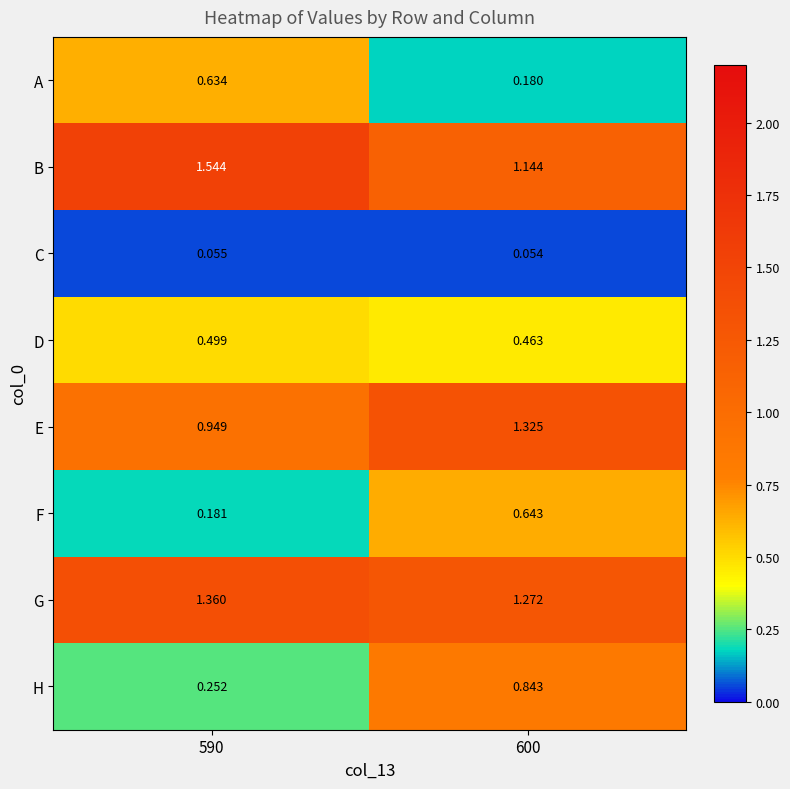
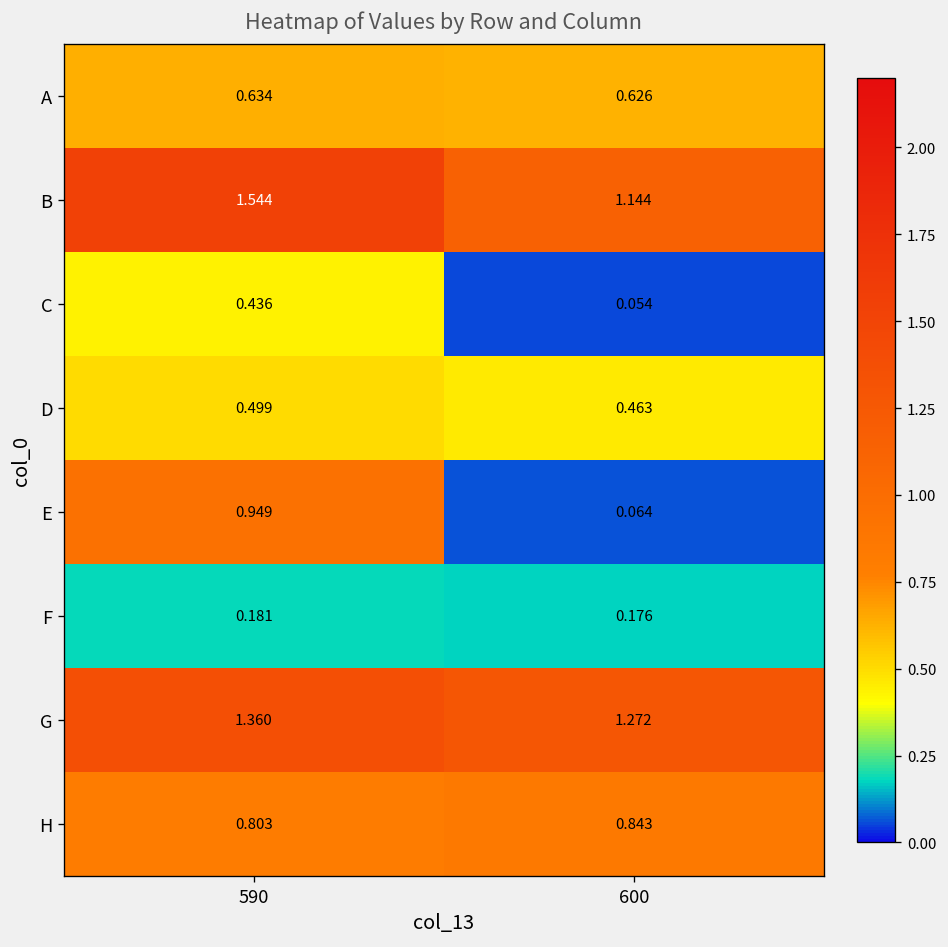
  {
    "A": {
      "590": 0.634,
-     "600": 0.180
+     "600": 0.626
    },
    "B": {
      "590": 1.544,
      "600": 1.144
    },
    "C": {
-     "590": 0.055,
+     "590": 0.436,
      "600": 0.054
    },
    "D": {
      "590": 0.499,
      "600": 0.463
    },
    "E": {
      "590": 0.949,
-     "600": 1.325
+     "600": 0.064
    },
    "F": {
      "590": 0.181,
-     "600": 0.643
+     "600": 0.176
    },
    "G": {
      "590": 1.360,
      "600": 1.272
    },
    "H": {
-     "590": 0.252,
+     "590": 0.803,
      "600": 0.843
    }
  }
